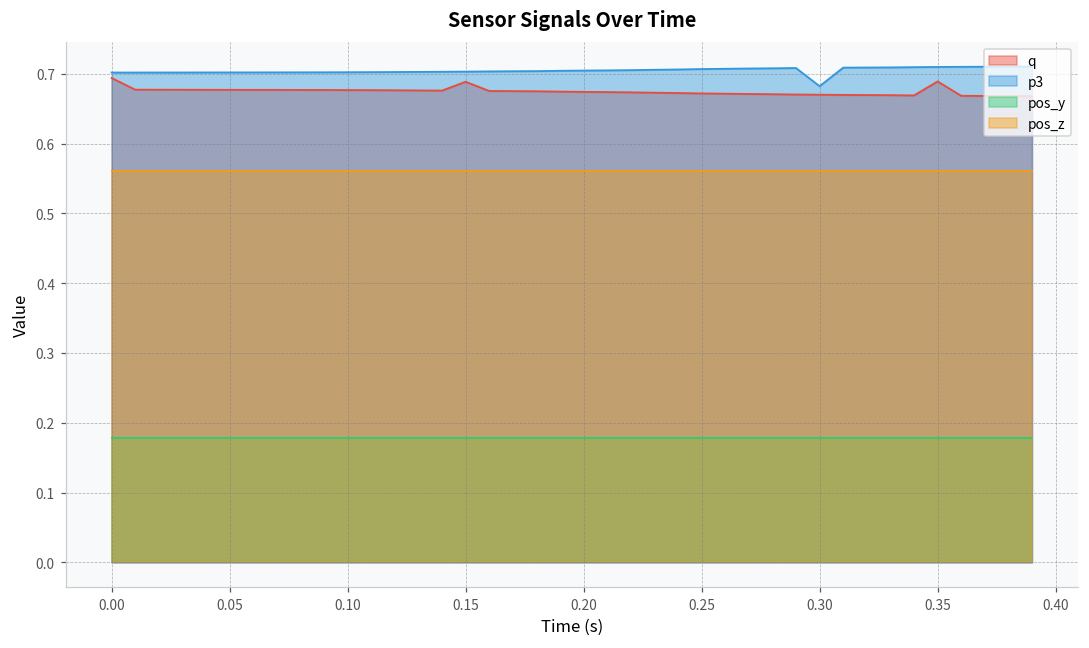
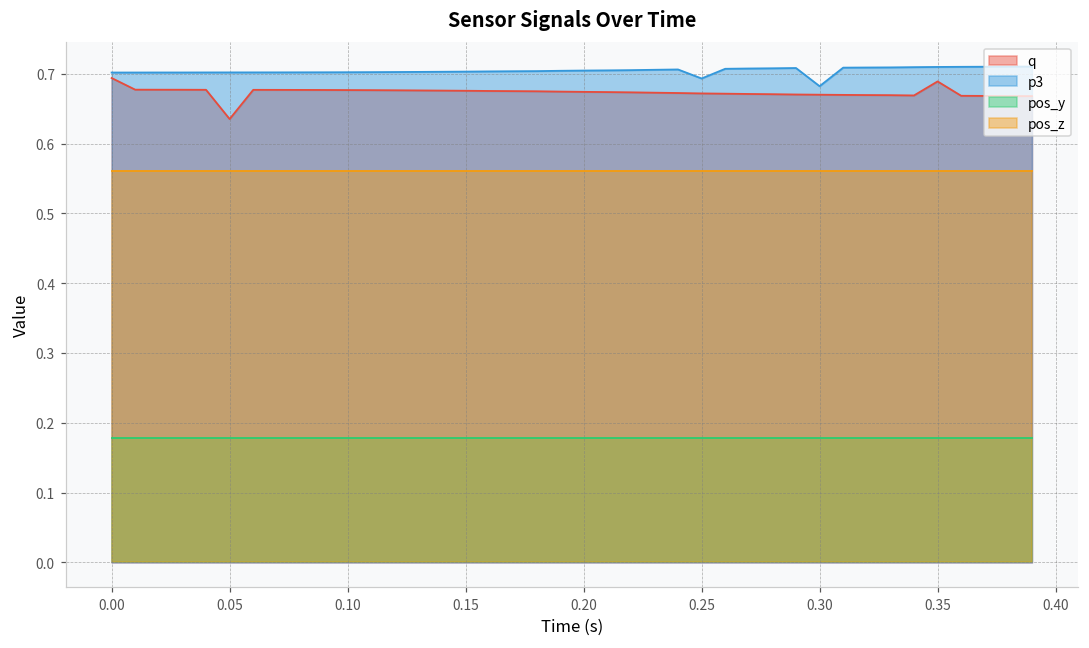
  {
    "q": {
      "0.00": 0.69,
-     "0.05": 0.68,
+     "0.05": 0.64,
      "0.10": 0.68,
-     "0.15": 0.69,
+     "0.15": 0.68,
      "0.20": 0.67,
      "0.25": 0.67,
      "0.30": 0.67,
      "0.35": 0.69
    },
    "p3": {
      "0.00": 0.70,
      "0.05": 0.70,
      "0.10": 0.70,
      "0.15": 0.70,
      "0.20": 0.70,
-     "0.25": 0.71,
+     "0.25": 0.69,
      "0.30": 0.68,
      "0.35": 0.71
    },
    "pos_y": {
      "0.00": 0.18,
      "0.05": 0.18,
      "0.10": 0.18,
      "0.15": 0.18,
      "0.20": 0.18,
      "0.25": 0.18,
      "0.30": 0.18,
      "0.35": 0.18
    },
    "pos_z": {
      "0.00": 0.56,
      "0.05": 0.56,
      "0.10": 0.56,
      "0.15": 0.56,
      "0.20": 0.56,
      "0.25": 0.56,
      "0.30": 0.56,
      "0.35": 0.56
    }
  }
